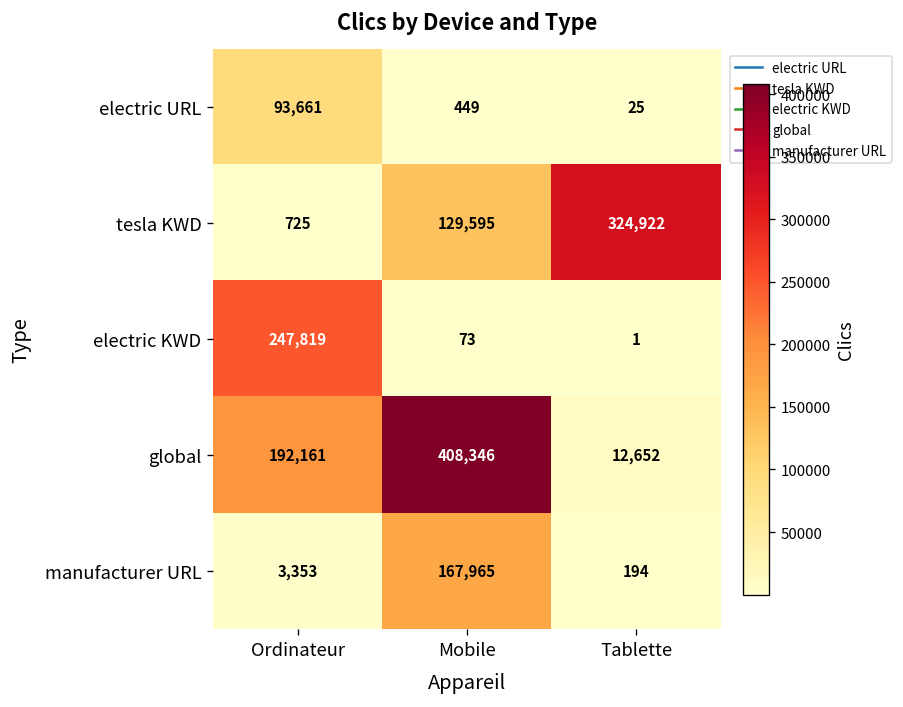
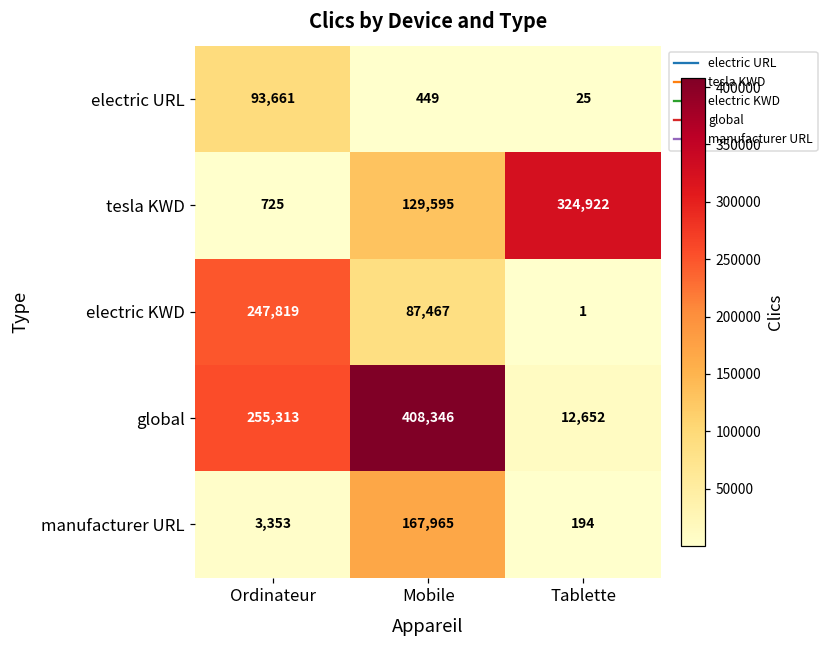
  {
    "electric URL": {
      "Ordinateur": "93,661",
      "Mobile": "449",
      "Tablette": "25"
    },
    "tesla KWD": {
      "Ordinateur": "725",
      "Mobile": "129,595",
      "Tablette": "324,922"
    },
    "electric KWD": {
      "Ordinateur": "247,819",
-     "Mobile": "73",
+     "Mobile": "87,467",
      "Tablette": "1"
    },
    "global": {
-     "Ordinateur": "192,161",
+     "Ordinateur": "255,313",
      "Mobile": "408,346",
      "Tablette": "12,652"
    },
    "manufacturer URL": {
      "Ordinateur": "3,353",
      "Mobile": "167,965",
      "Tablette": "194"
    }
  }
